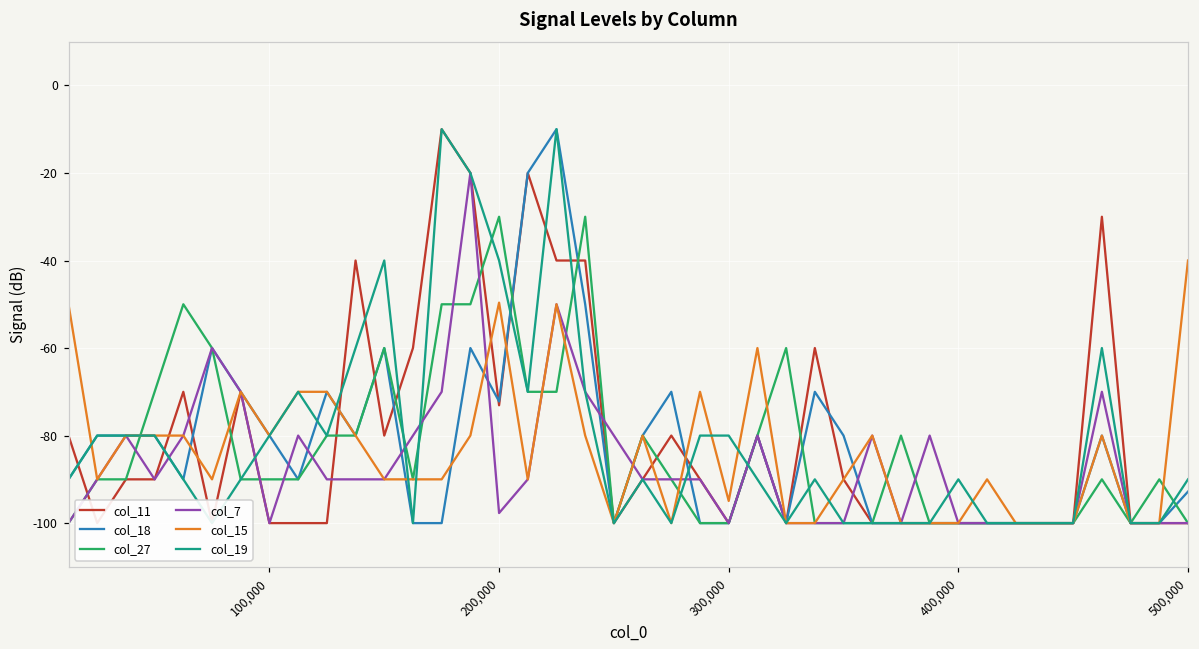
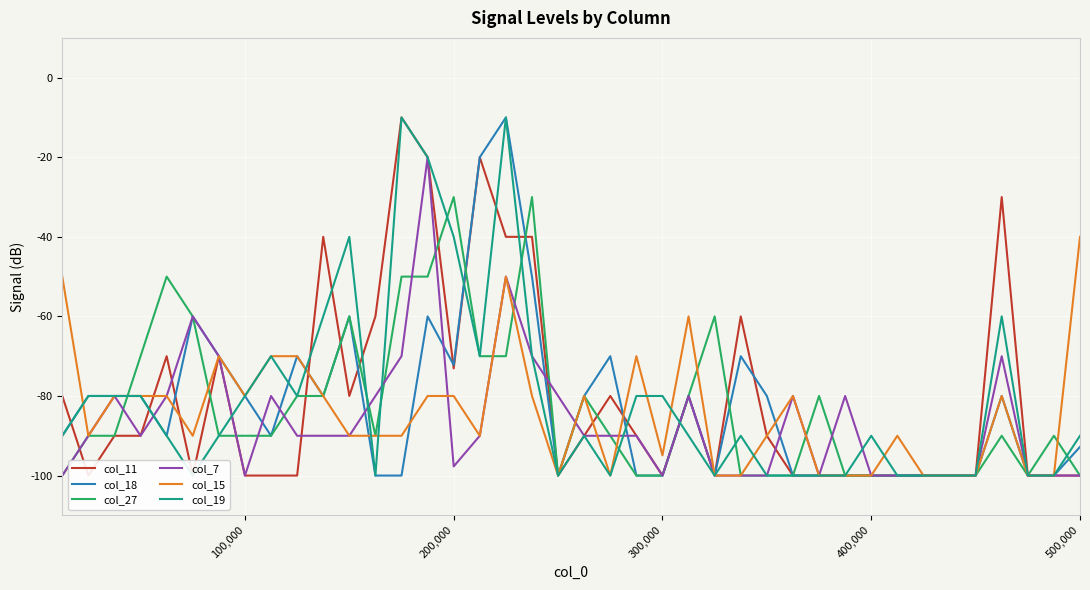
  {
    "col_11": {
      "200,000": -73
    },
    "col_18": {
      "200,000": -72,
      "500,000": -93
    },
    "col_7": {
      "200,000": -98
    },
    "col_15": {
-     "200,000": -50,
+     "200,000": -80,
      "300,000": -95,
      "500,000": -40
    }
  }
